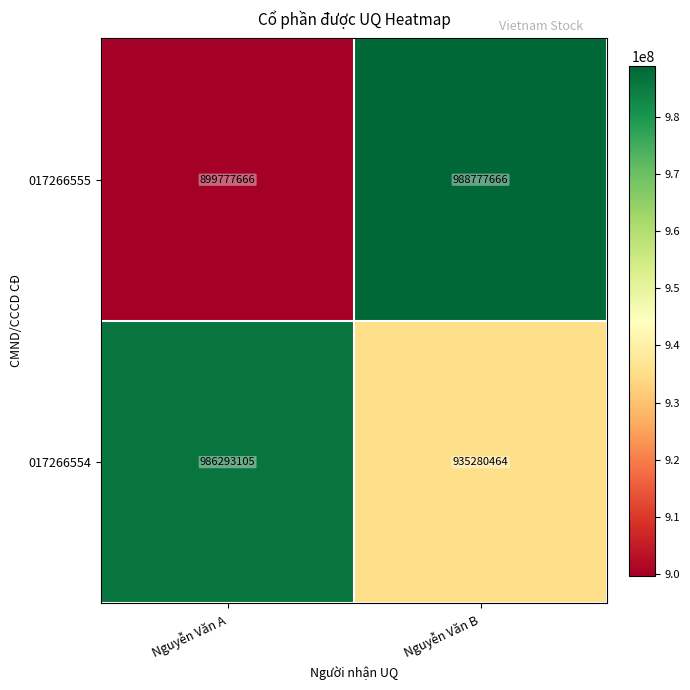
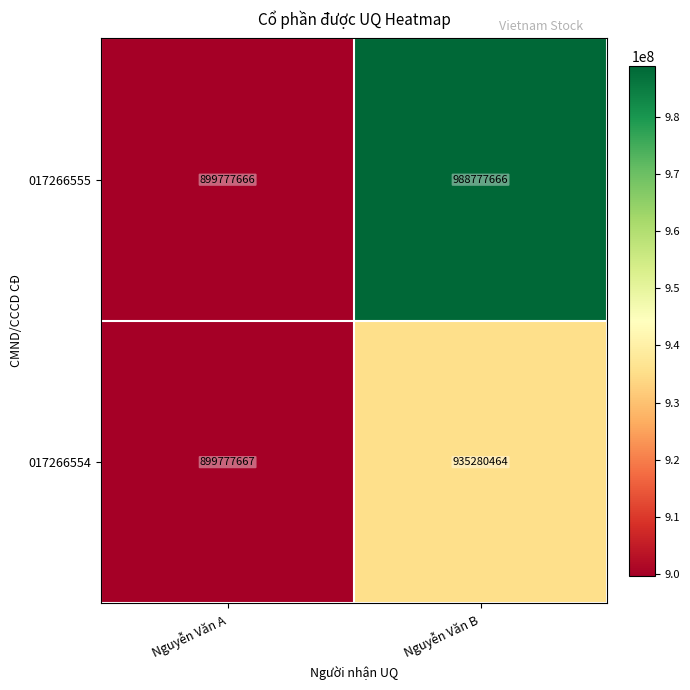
  {
    "017266554": {
-     "Nguyễn Văn A": 986293105
+     "Nguyễn Văn A": 899777667
    }
  }
